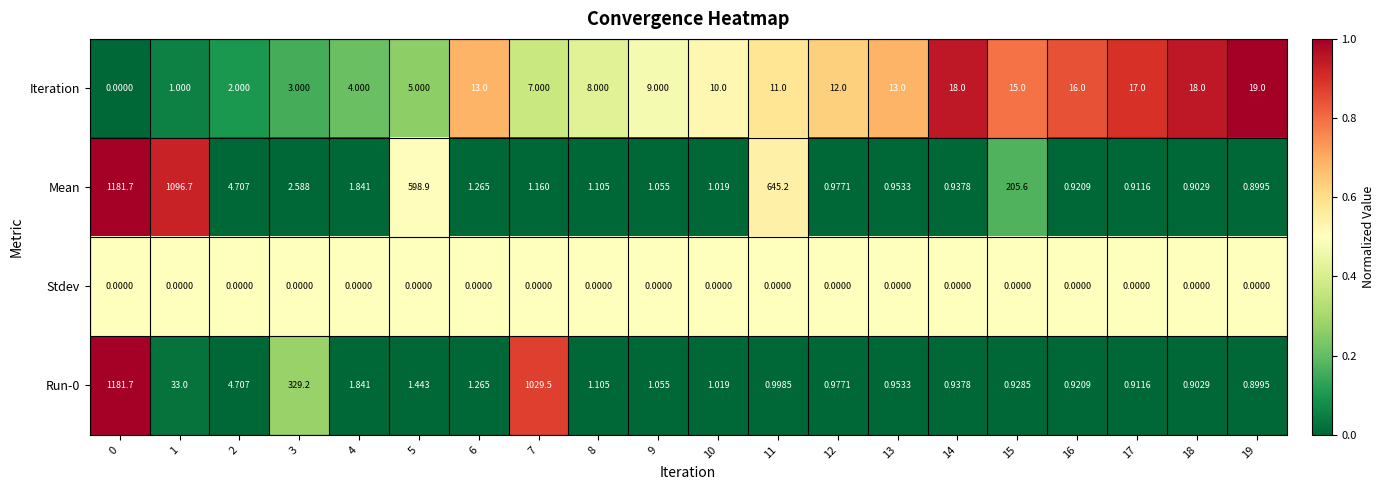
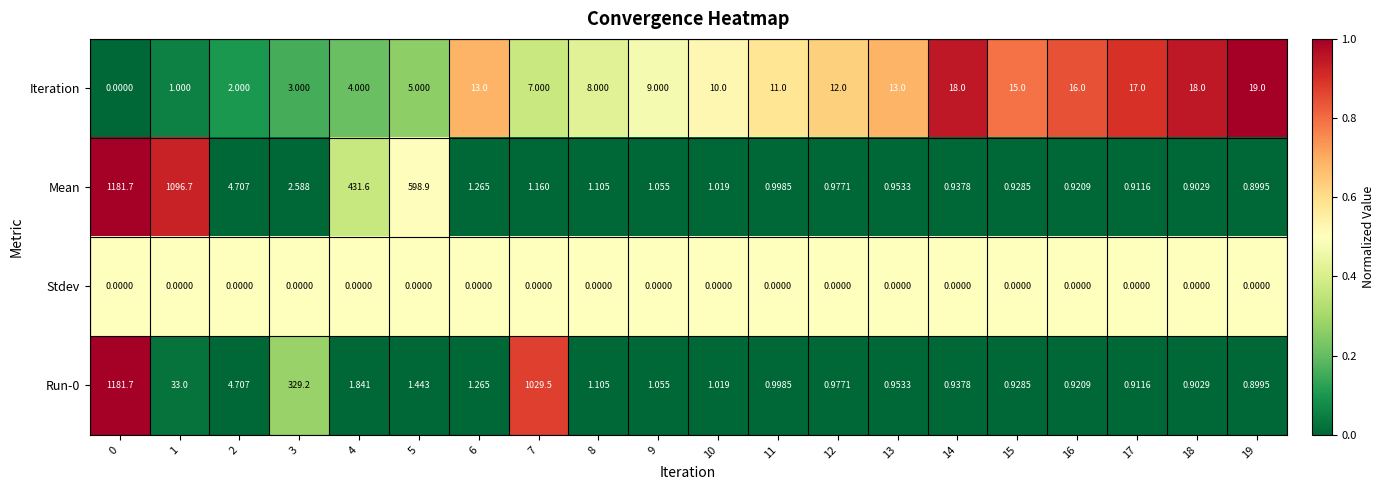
  {
    "Iteration": {
      "0": 0.0000,
      "1": 1.000,
      "2": 2.000,
      "3": 3.000,
      "4": 4.000,
      "5": 5.000,
      "6": 13.0,
      "7": 7.000,
      "8": 8.000,
      "9": 9.000,
      "10": 10.0,
      "11": 11.0,
      "12": 12.0,
      "13": 13.0,
      "14": 18.0,
      "15": 15.0,
      "16": 16.0,
      "17": 17.0,
      "18": 18.0,
      "19": 19.0
    },
    "Mean": {
      "0": 1181.7,
      "1": 1096.7,
      "2": 4.707,
      "3": 2.588,
-     "4": 1.841,
+     "4": 431.6,
      "5": 598.9,
      "6": 1.265,
      "7": 1.160,
      "8": 1.105,
      "9": 1.055,
      "10": 1.019,
-     "11": 645.2,
+     "11": 0.9985,
      "12": 0.9771,
      "13": 0.9533,
      "14": 0.9378,
-     "15": 205.6,
+     "15": 0.9285,
      "16": 0.9209,
      "17": 0.9116,
      "18": 0.9029,
      "19": 0.8995
    },
    "Stdev": {
      "0": 0.0000,
      "1": 0.0000,
      "2": 0.0000,
      "3": 0.0000,
      "4": 0.0000,
      "5": 0.0000,
      "6": 0.0000,
      "7": 0.0000,
      "8": 0.0000,
      "9": 0.0000,
      "10": 0.0000,
      "11": 0.0000,
      "12": 0.0000,
      "13": 0.0000,
      "14": 0.0000,
      "15": 0.0000,
      "16": 0.0000,
      "17": 0.0000,
      "18": 0.0000,
      "19": 0.0000
    },
    "Run-0": {
      "0": 1181.7,
      "1": 33.0,
      "2": 4.707,
      "3": 329.2,
      "4": 1.841,
      "5": 1.443,
      "6": 1.265,
      "7": 1029.5,
      "8": 1.105,
      "9": 1.055,
      "10": 1.019,
      "11": 0.9985,
      "12": 0.9771,
      "13": 0.9533,
      "14": 0.9378,
      "15": 0.9285,
      "16": 0.9209,
      "17": 0.9116,
      "18": 0.9029,
      "19": 0.8995
    }
  }
